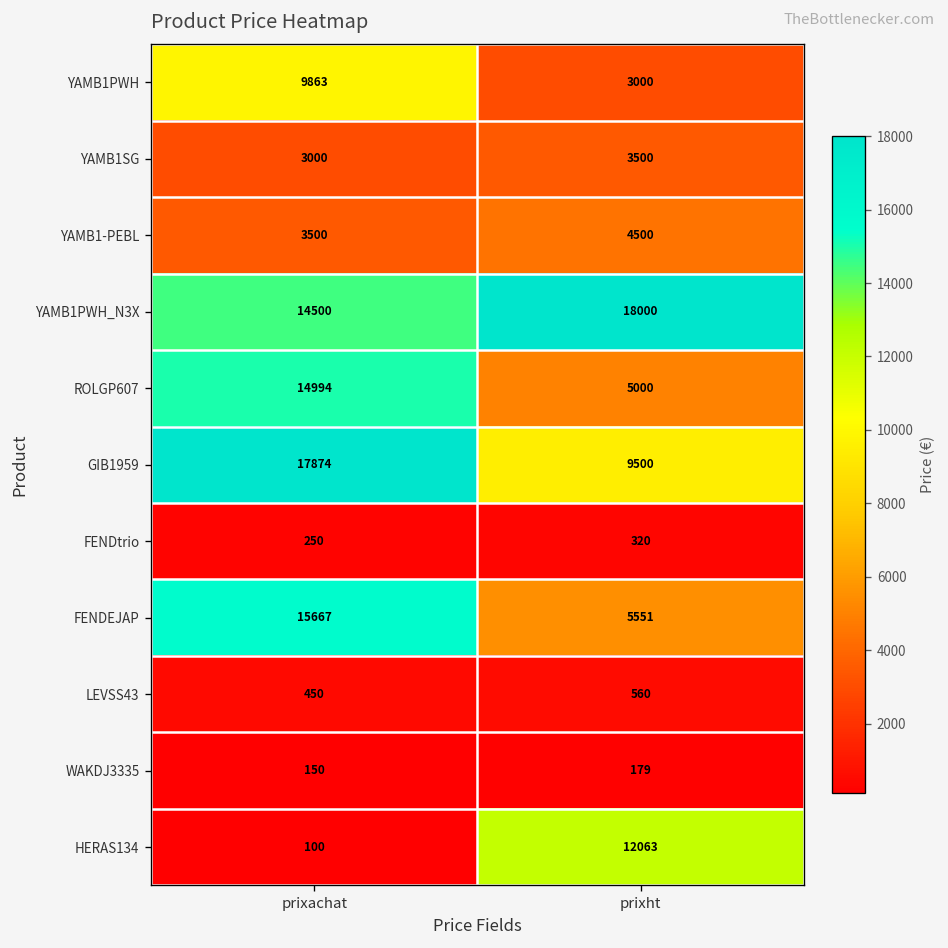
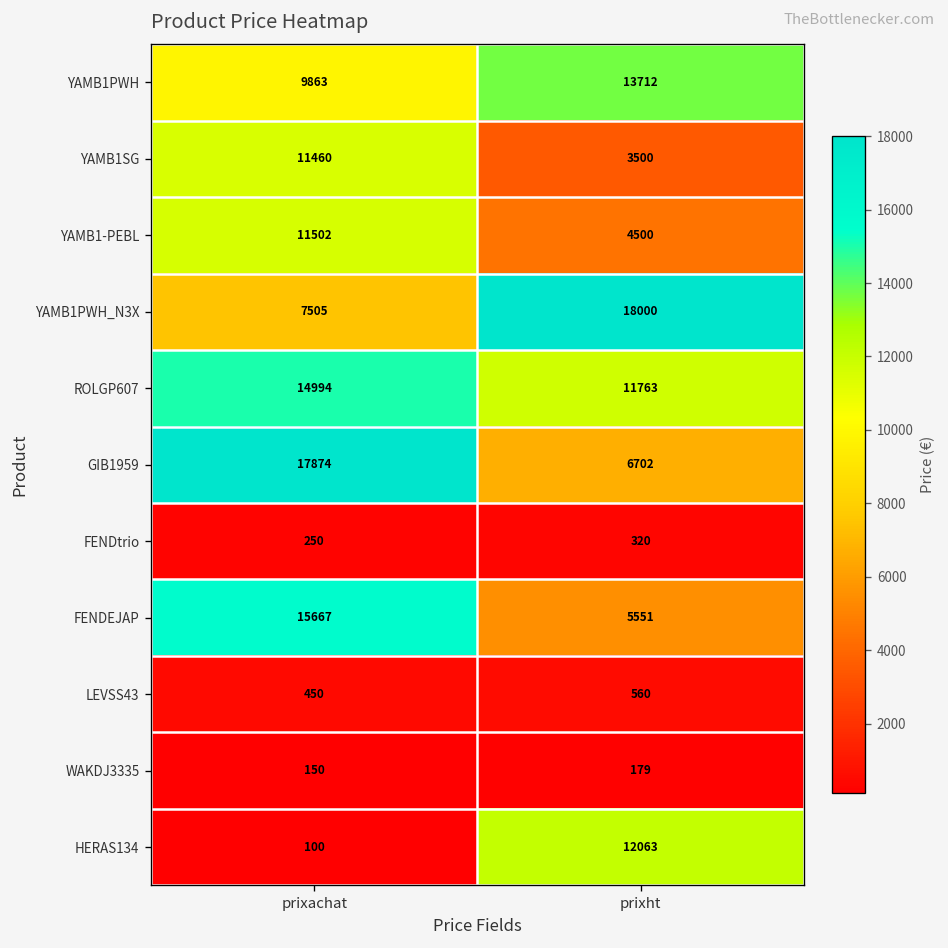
  {
    "YAMB1PWH": {
      "prixachat": 9863,
-     "prixht": 3000
+     "prixht": 13712
    },
    "YAMB1SG": {
-     "prixachat": 3000,
+     "prixachat": 11460,
      "prixht": 3500
    },
    "YAMB1-PEBL": {
-     "prixachat": 3500,
+     "prixachat": 11502,
      "prixht": 4500
    },
    "YAMB1PWH_N3X": {
-     "prixachat": 14500,
+     "prixachat": 7505,
      "prixht": 18000
    },
    "ROLGP607": {
      "prixachat": 14994,
-     "prixht": 5000
+     "prixht": 11763
    },
    "GIB1959": {
      "prixachat": 17874,
-     "prixht": 9500
+     "prixht": 6702
    },
    "FENDtrio": {
      "prixachat": 250,
      "prixht": 320
    },
    "FENDEJAP": {
      "prixachat": 15667,
      "prixht": 5551
    },
    "LEVSS43": {
      "prixachat": 450,
      "prixht": 560
    },
    "WAKDJ3335": {
      "prixachat": 150,
      "prixht": 179
    },
    "HERAS134": {
      "prixachat": 100,
      "prixht": 12063
    }
  }
